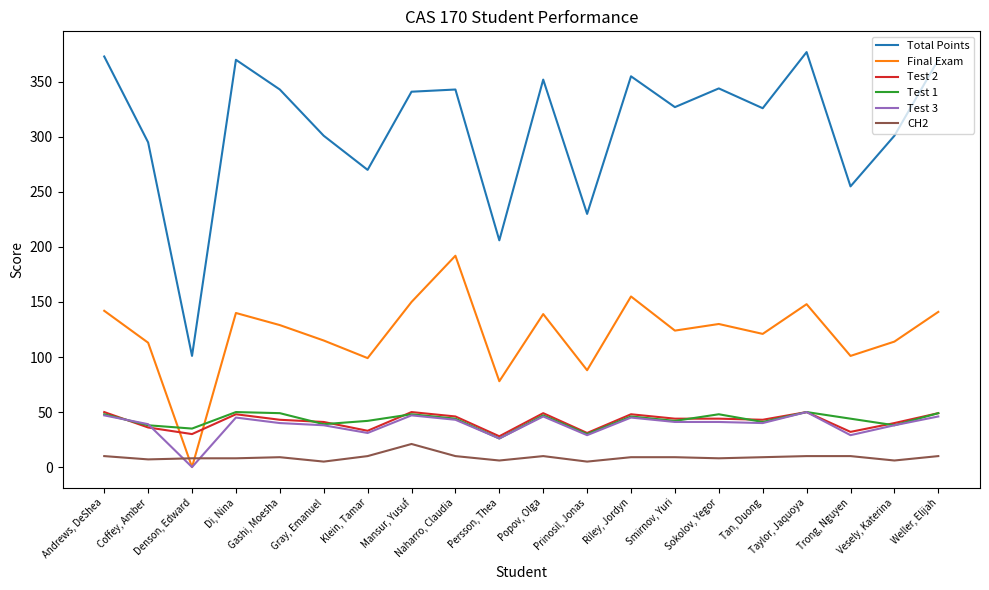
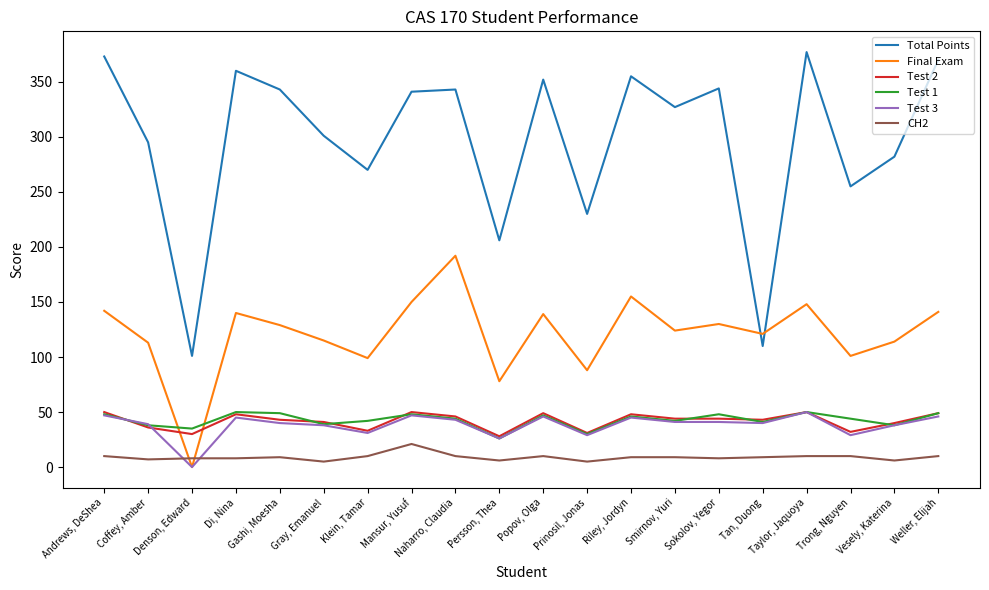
  {
    "Total Points": {
      "Andrews, DeShea": 373,
      "Coffey, Amber": 295,
      "Denson, Edward": 101,
-     "Di, Nina": 370,
+     "Di, Nina": 360,
      "Gashi, Moesha": 343,
      "Gray, Emanuel": 301,
      "Klein, Tamar": 270,
      "Mansur, Yusuf": 341,
      "Naharro, Claudia": 343,
      "Persson, Thea": 206,
      "Popov, Olga": 352,
      "Prinosil, Jonas": 230,
      "Riley, Jordyn": 355,
      "Smirnov, Yuri": 327,
      "Sokolov, Yegor": 344,
-     "Tan, Duong": 326,
+     "Tan, Duong": 110,
      "Taylor, Jaquoya": 377,
      "Trong, Nguyen": 255,
-     "Vesely, Katerina": 301
+     "Vesely, Katerina": 282
    },
    "Final Exam": {
      "Andrews, DeShea": 142,
      "Coffey, Amber": 113,
      "Di, Nina": 140,
      "Gashi, Moesha": 129,
      "Gray, Emanuel": 115,
      "Klein, Tamar": 99,
      "Mansur, Yusuf": 150,
      "Naharro, Claudia": 192,
      "Persson, Thea": 78,
      "Popov, Olga": 139,
      "Prinosil, Jonas": 88,
      "Riley, Jordyn": 155,
      "Smirnov, Yuri": 124,
      "Sokolov, Yegor": 130,
      "Tan, Duong": 121,
      "Taylor, Jaquoya": 148,
      "Trong, Nguyen": 101,
      "Vesely, Katerina": 114,
      "Weller, Elijah": 141
    },
    "Test 2": {
      "Denson, Edward": 30,
      "Gashi, Moesha": 43,
      "Sokolov, Yegor": 44,
      "Trong, Nguyen": 32
    },
    "Test 1": {
      "Denson, Edward": 35,
      "Gashi, Moesha": 49,
      "Klein, Tamar": 42,
      "Sokolov, Yegor": 48,
      "Trong, Nguyen": 44
    },
    "Test 3": {
      "Di, Nina": 45,
      "Gashi, Moesha": 40,
      "Sokolov, Yegor": 41,
      "Trong, Nguyen": 29,
      "Weller, Elijah": 46
    },
    "CH2": {
      "Andrews, DeShea": 10,
      "Coffey, Amber": 7,
      "Denson, Edward": 8,
      "Di, Nina": 8,
      "Gashi, Moesha": 9,
      "Gray, Emanuel": 5,
      "Klein, Tamar": 10,
      "Mansur, Yusuf": 21,
      "Naharro, Claudia": 10,
      "Persson, Thea": 6,
      "Popov, Olga": 10,
      "Prinosil, Jonas": 5,
      "Riley, Jordyn": 9,
      "Smirnov, Yuri": 9,
      "Sokolov, Yegor": 8,
      "Tan, Duong": 9,
      "Taylor, Jaquoya": 10,
      "Trong, Nguyen": 10,
      "Vesely, Katerina": 6,
      "Weller, Elijah": 10
    }
  }
